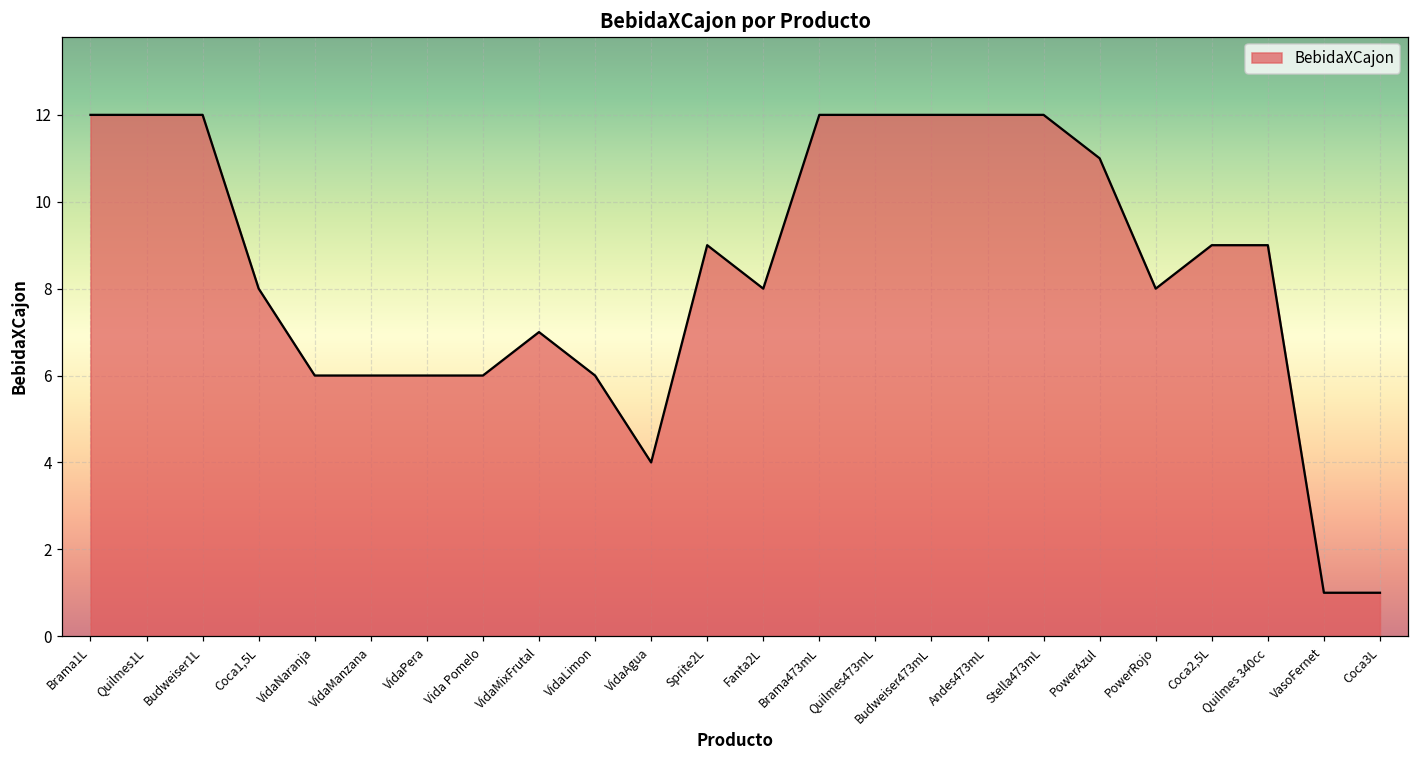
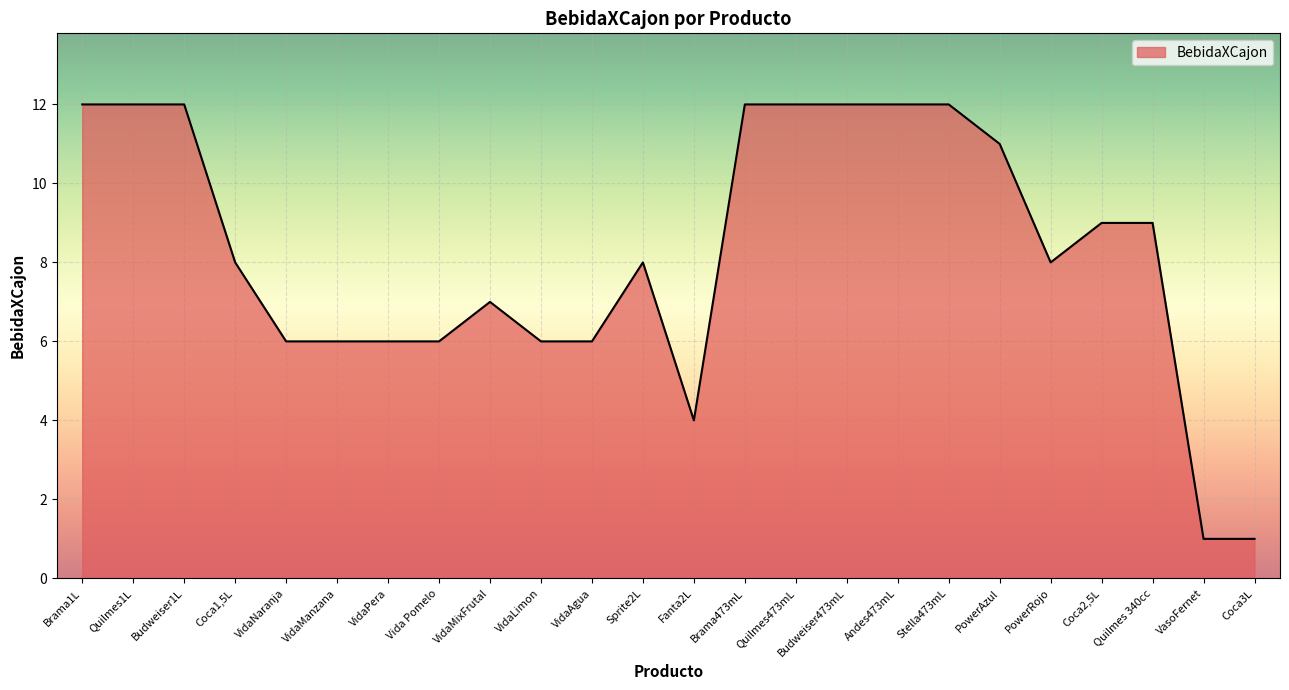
  {
    "Brama1L": 12,
    "Quilmes1L": 12,
    "Budweiser1L": 12,
    "Coca1,5L": 8,
    "VidaNaranja": 6,
    "VidaManzana": 6,
    "VidaPera": 6,
    "Vida Pomelo": 6,
    "VidaMixFrutal": 7,
    "VidaLimon": 6,
-   "VidaAgua": 4,
-   "Sprite2L": 9,
-   "Fanta2L": 8,
+   "VidaAgua": 6,
+   "Sprite2L": 8,
+   "Fanta2L": 4,
    "Brama473mL": 12,
    "Quilmes473mL": 12,
    "Budweiser473mL": 12,
    "Andes473mL": 12,
    "Stella473mL": 12,
    "PowerAzul": 11,
    "PowerRojo": 8,
    "Coca2,5L": 9,
    "Quilmes 340cc": 9,
    "VasoFernet": 1,
    "Coca3L": 1
  }
